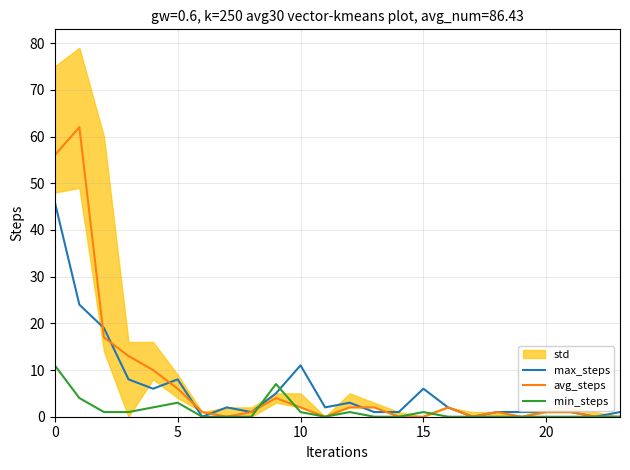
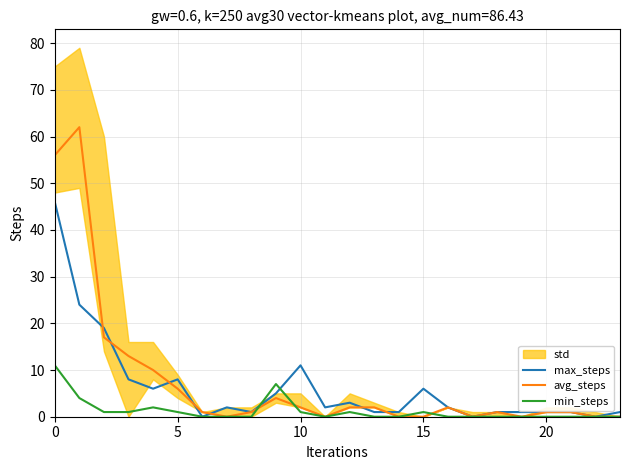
  {
    "max_steps": {
      "0": 46,
      "5": 8,
      "10": 11,
      "15": 6
    },
    "avg_steps": {
      "0": 56,
      "5": 6,
      "10": 2
    },
    "min_steps": {
      "0": 11,
-     "5": 3,
+     "5": 1,
      "10": 1,
      "15": 1,
      "20": 0
    }
  }
